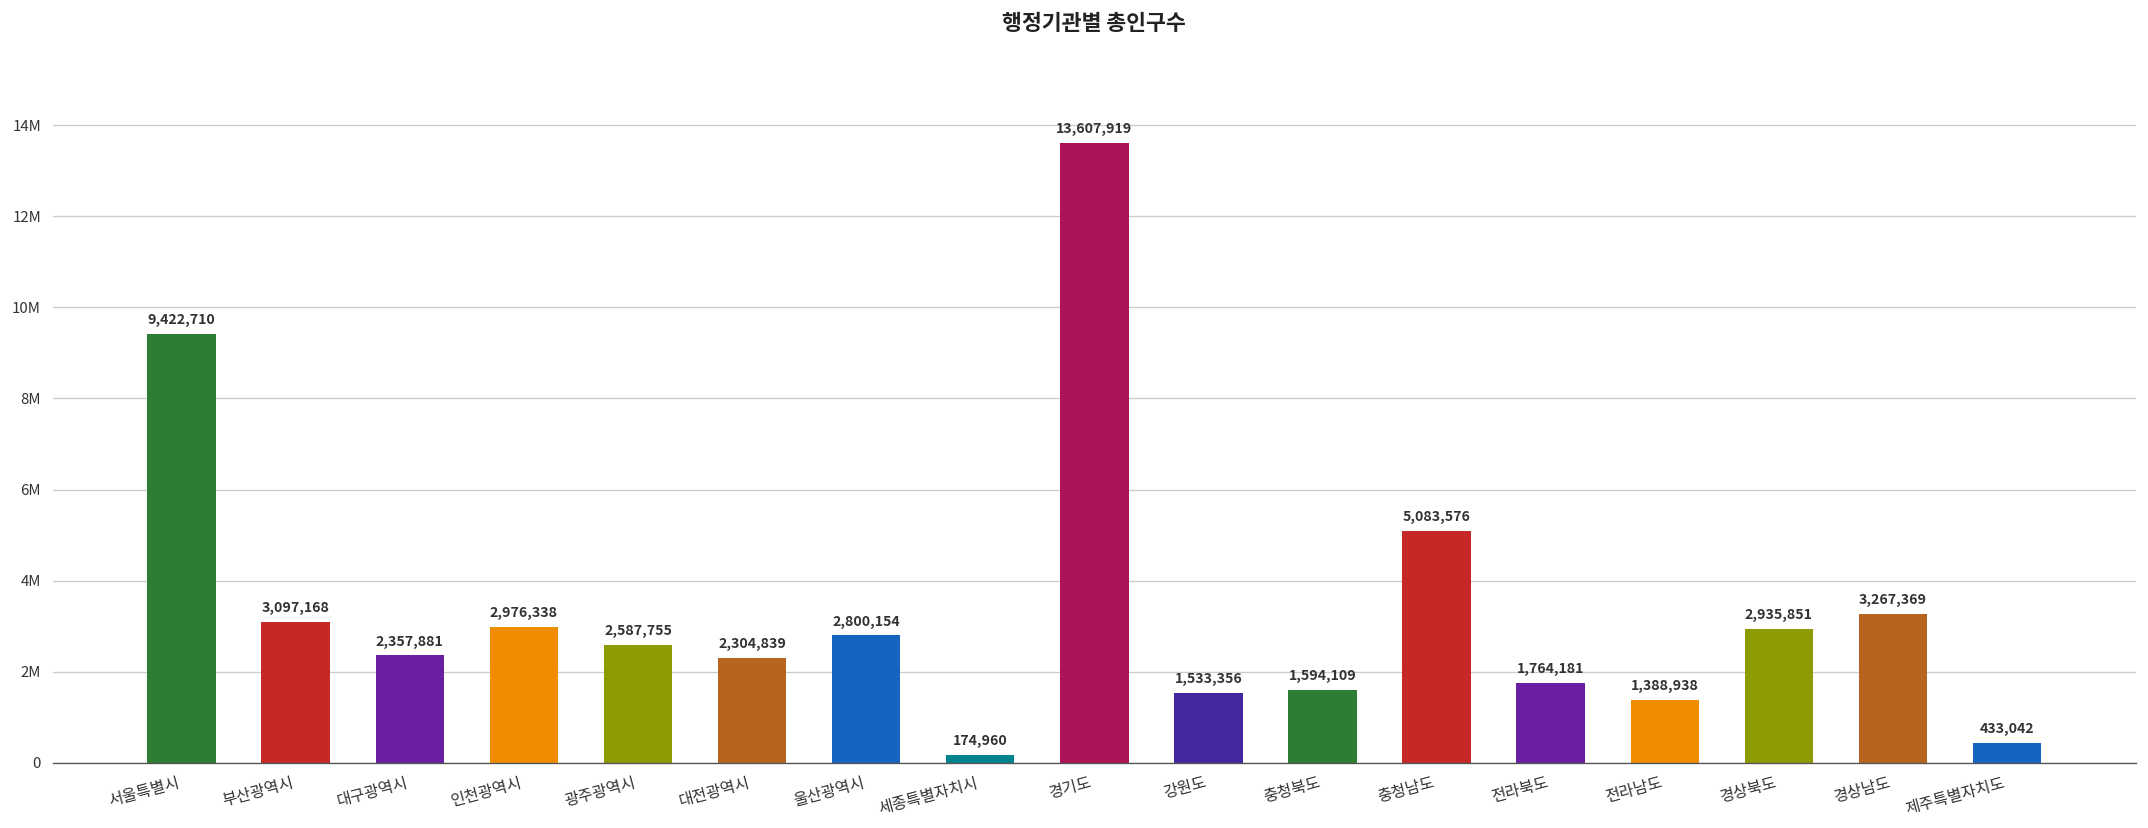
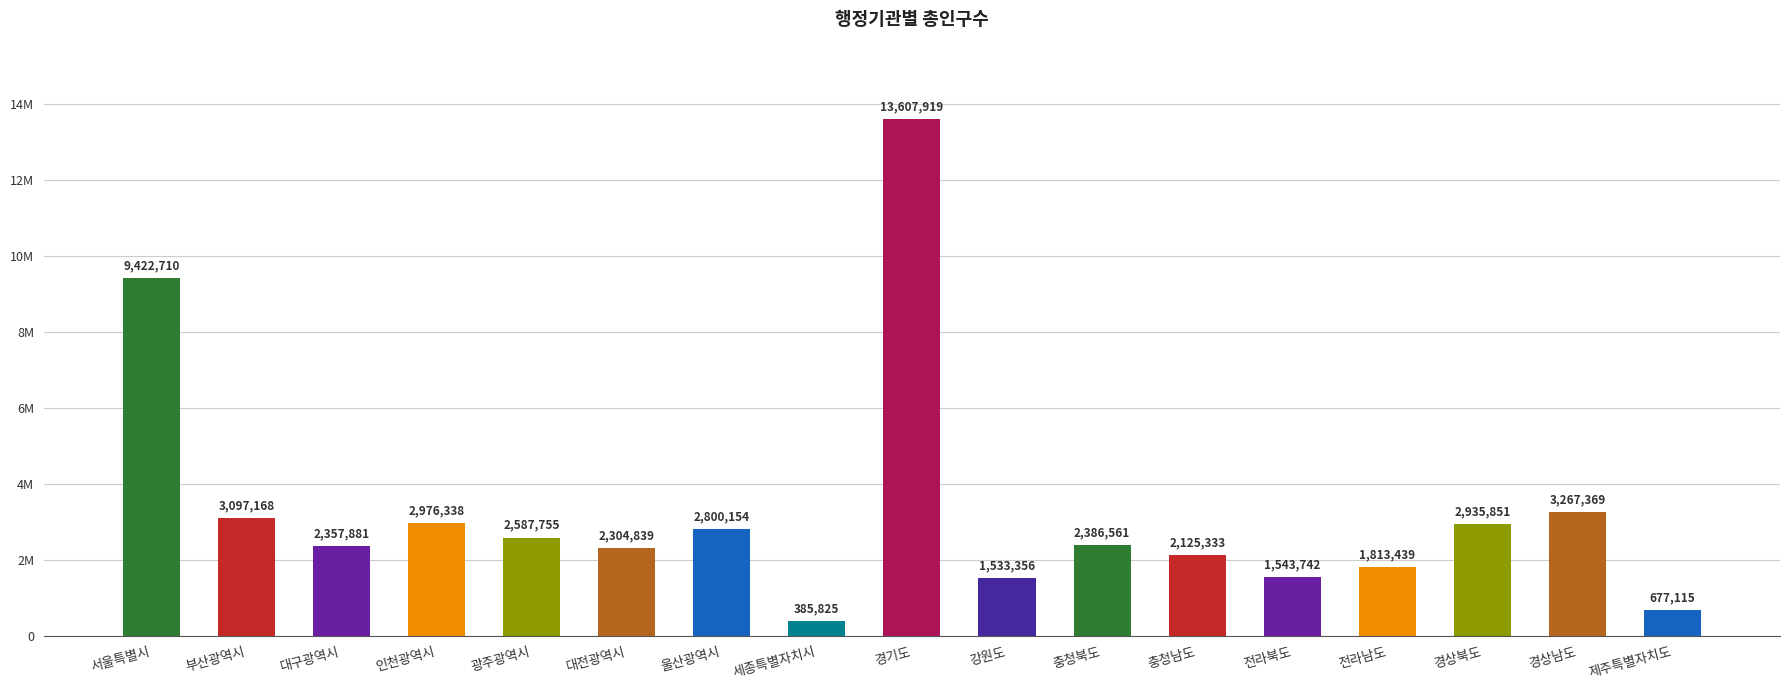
  {
    "서울특별시": "9,422,710",
    "부산광역시": "3,097,168",
    "대구광역시": "2,357,881",
    "인천광역시": "2,976,338",
    "광주광역시": "2,587,755",
    "대전광역시": "2,304,839",
    "울산광역시": "2,800,154",
-   "세종특별자치시": "174,960",
+   "세종특별자치시": "385,825",
    "경기도": "13,607,919",
    "강원도": "1,533,356",
-   "충청북도": "1,594,109",
-   "충청남도": "5,083,576",
-   "전라북도": "1,764,181",
-   "전라남도": "1,388,938",
+   "충청북도": "2,386,561",
+   "충청남도": "2,125,333",
+   "전라북도": "1,543,742",
+   "전라남도": "1,813,439",
    "경상북도": "2,935,851",
    "경상남도": "3,267,369",
-   "제주특별자치도": "433,042"
+   "제주특별자치도": "677,115"
  }
